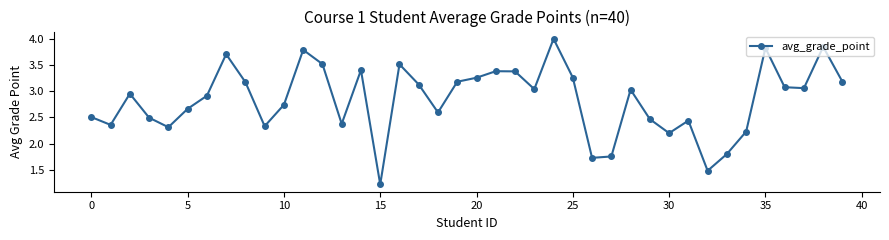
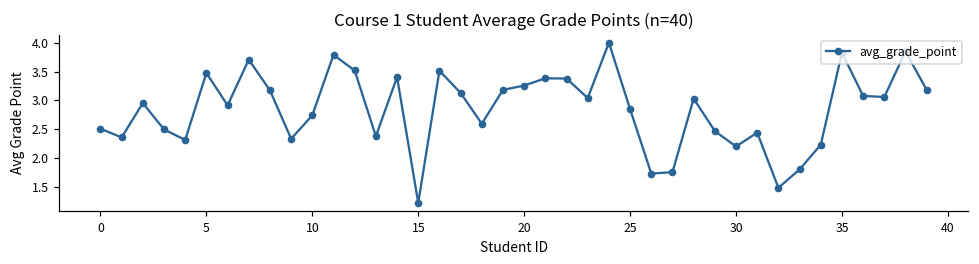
  {
    "0": 2.5,
-   "5": 2.7,
+   "5": 3.5,
    "10": 2.7,
    "15": 1.2,
    "20": 3.3,
-   "25": 3.3,
+   "25": 2.8,
    "30": 2.2
  }
